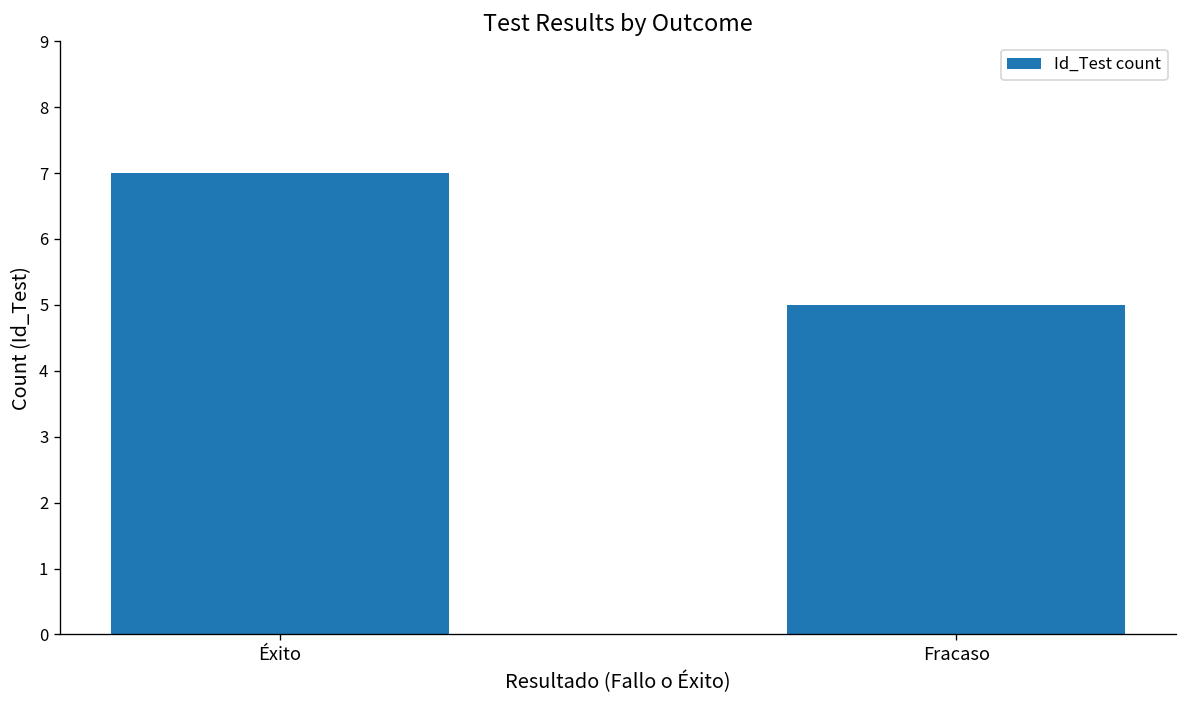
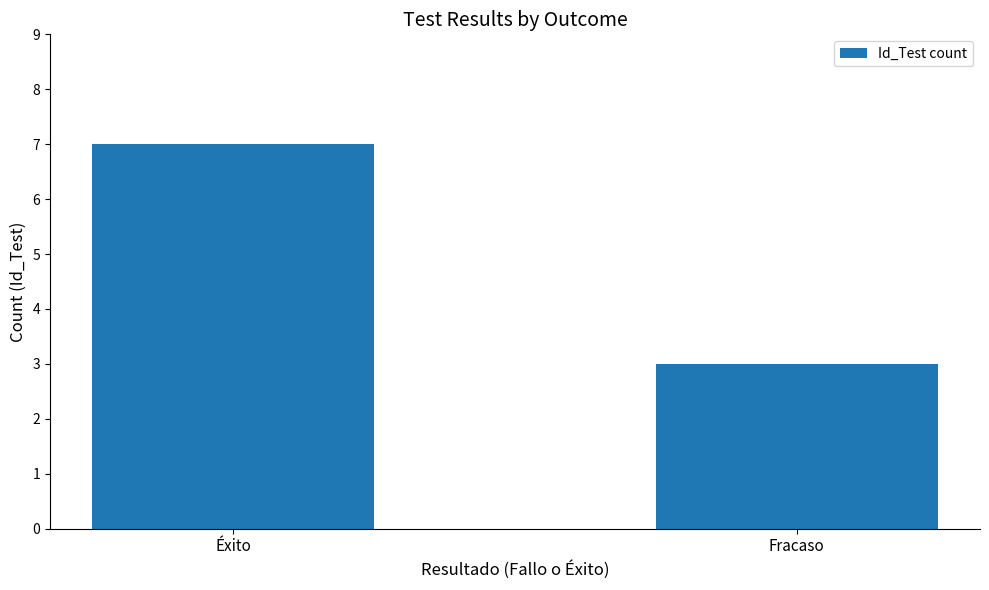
  {
    "Éxito": 7,
-   "Fracaso": 5
+   "Fracaso": 3
  }
